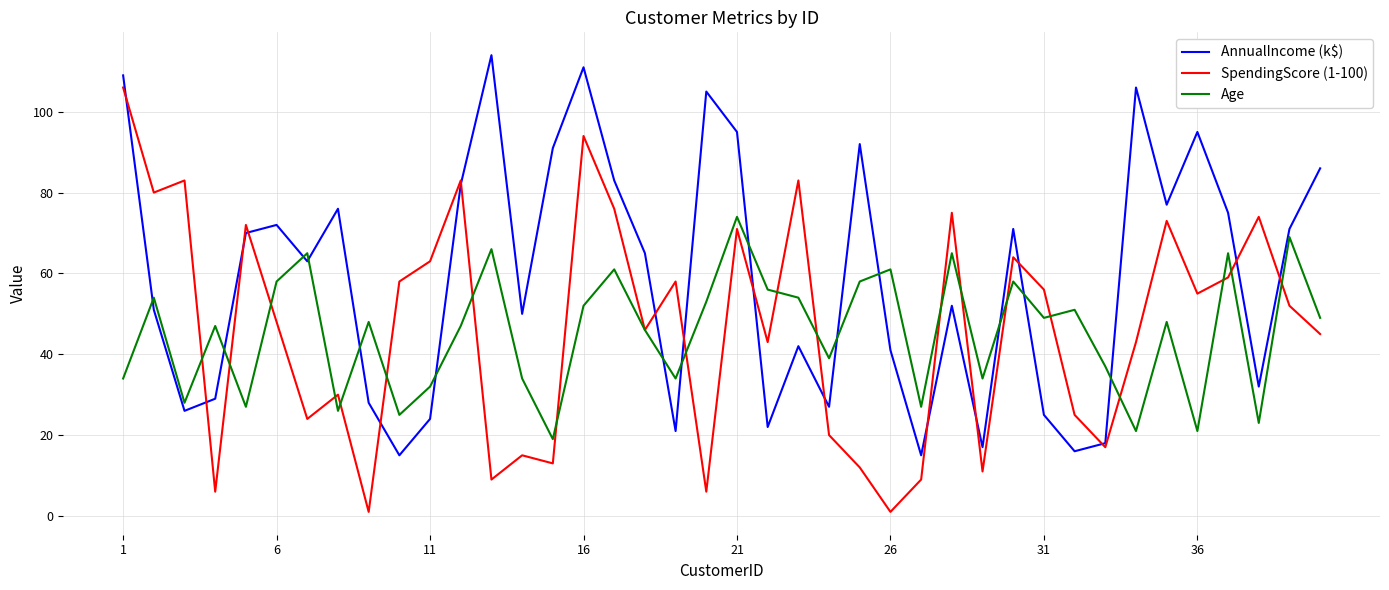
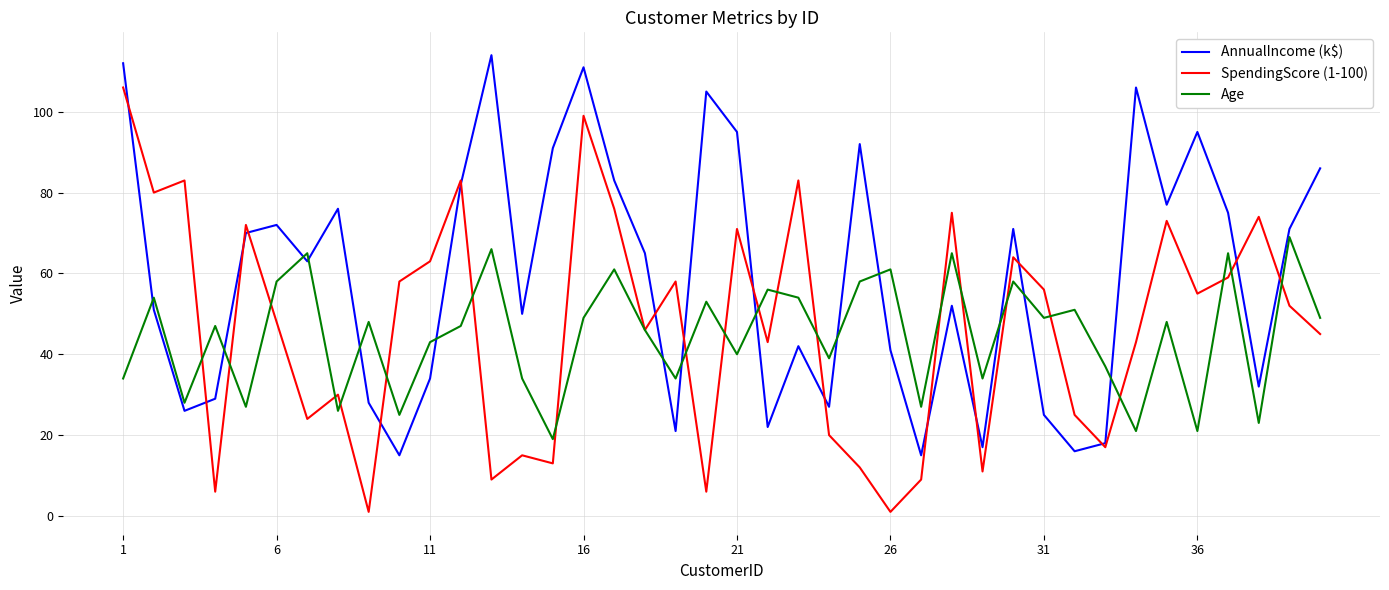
  {
    "AnnualIncome (k$)": {
-     "1": 109,
+     "1": 112,
      "6": 72,
-     "11": 24,
+     "11": 34,
      "16": 111,
      "21": 95,
      "26": 41,
      "31": 25,
      "36": 95
    },
    "SpendingScore (1-100)": {
      "1": 106,
      "6": 48,
      "11": 63,
-     "16": 94,
+     "16": 99,
      "21": 71,
      "26": 1,
      "31": 56,
      "36": 55
    },
    "Age": {
      "1": 34,
      "6": 58,
-     "11": 32,
-     "16": 52,
-     "21": 74,
+     "11": 43,
+     "16": 49,
+     "21": 40,
      "26": 61,
      "31": 49,
      "36": 21
    }
  }
